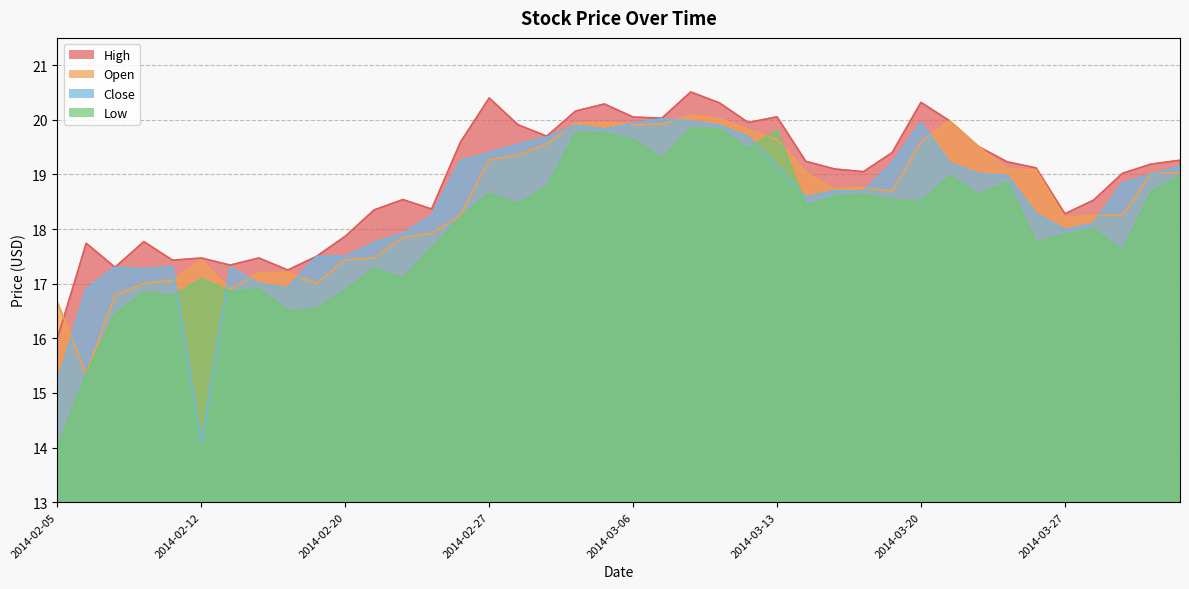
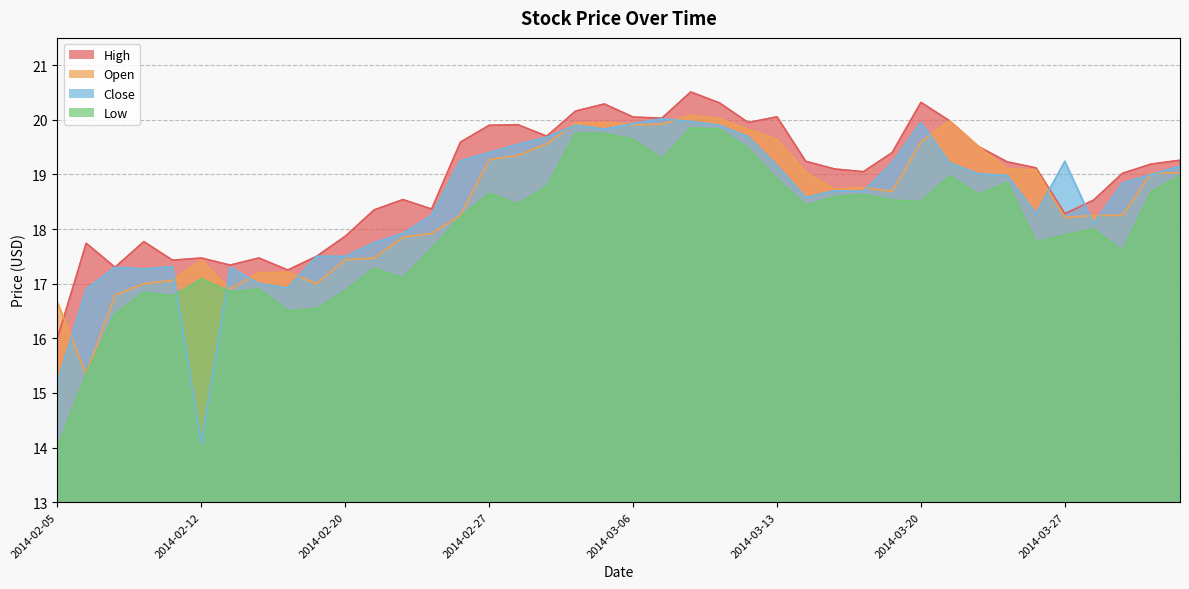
  {
    "High": {
      "2014-02-05": 16.0,
      "2014-02-20": 17.9,
-     "2014-02-27": 20.4,
+     "2014-02-27": 19.9,
      "2014-03-06": 20.1,
      "2014-03-13": 20.1,
      "2014-03-20": 20.3,
      "2014-03-27": 18.3
    },
    "Open": {
      "2014-02-05": 16.7,
      "2014-02-20": 17.4,
      "2014-02-27": 19.3,
      "2014-03-13": 19.6,
      "2014-03-20": 19.6,
      "2014-03-27": 18.2
    },
    "Close": {
      "2014-02-05": 15.2,
      "2014-02-12": 14.1,
      "2014-02-20": 17.5,
      "2014-02-27": 19.4,
      "2014-03-13": 19.2,
      "2014-03-20": 20.0,
-     "2014-03-27": 18.0
+     "2014-03-27": 19.2
    },
    "Low": {
      "2014-02-05": 14.0,
      "2014-02-12": 17.1,
      "2014-02-20": 16.9,
      "2014-02-27": 18.7,
      "2014-03-06": 19.6,
-     "2014-03-13": 19.8,
+     "2014-03-13": 18.9,
      "2014-03-20": 18.5,
      "2014-03-27": 17.9
    }
  }
